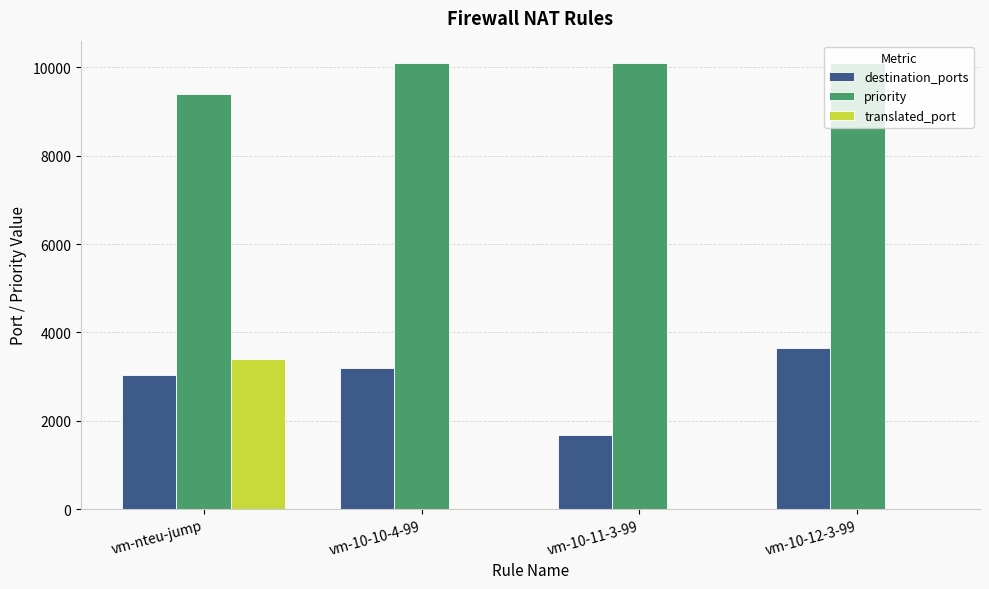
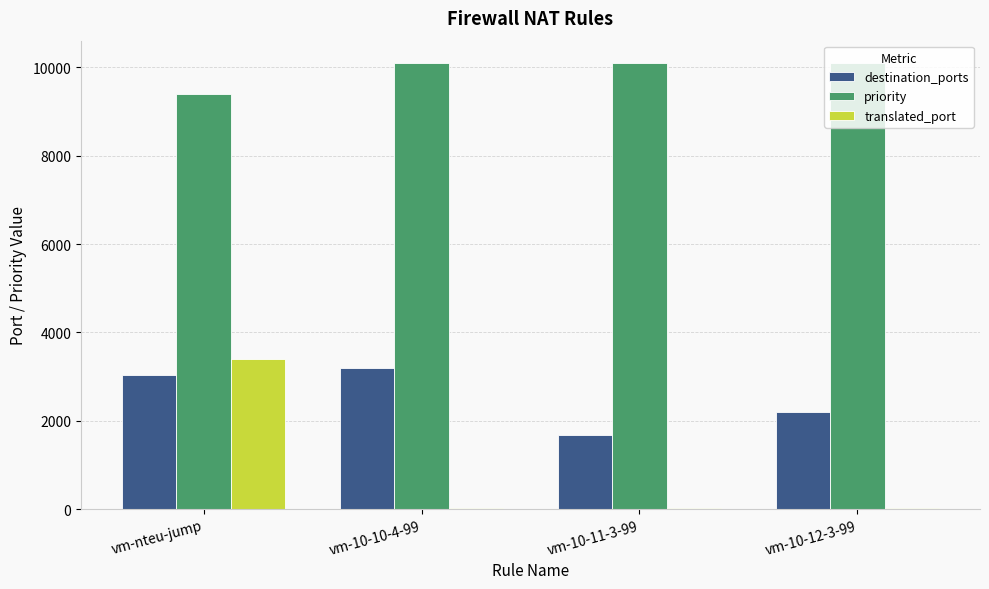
  {
    "destination_ports": {
      "vm-nteu-jump": 3000,
      "vm-10-10-4-99": 3200,
      "vm-10-11-3-99": 1700,
-     "vm-10-12-3-99": 3600
+     "vm-10-12-3-99": 2200
    },
    "priority": {
      "vm-nteu-jump": 9400,
      "vm-10-10-4-99": 10100,
      "vm-10-11-3-99": 10100
    },
    "translated_port": {
      "vm-nteu-jump": 3400
    }
  }
